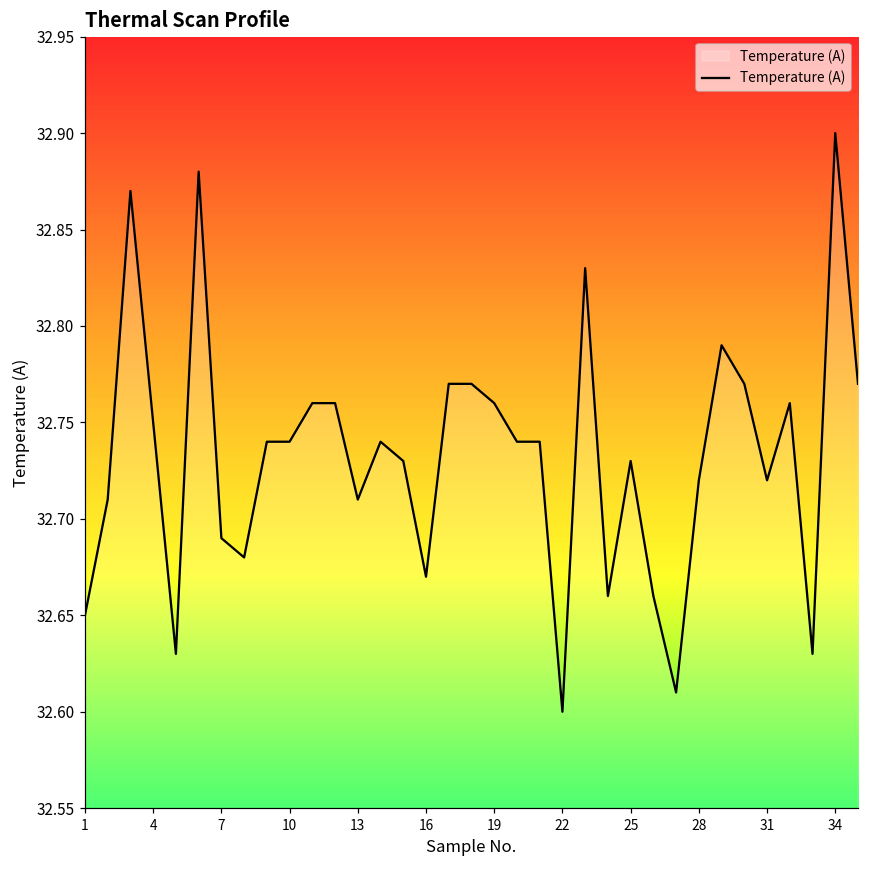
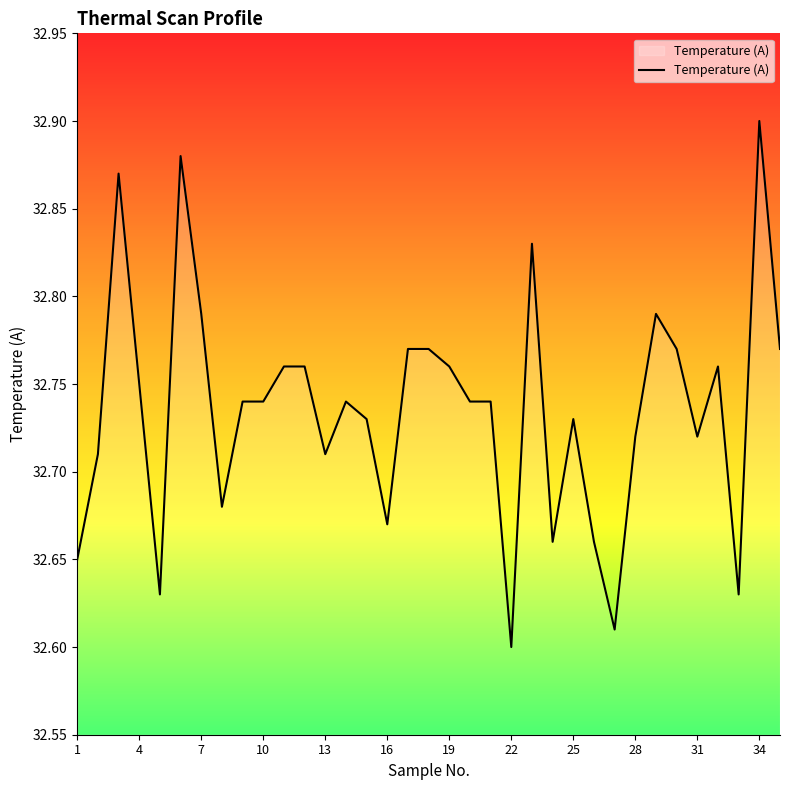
  {
    "1": 32.65,
    "4": 32.75,
-   "7": 32.69,
+   "7": 32.79,
    "10": 32.74,
    "13": 32.71,
    "16": 32.67,
    "19": 32.76,
    "22": 32.60,
    "25": 32.73,
    "28": 32.72,
    "31": 32.72,
    "34": 32.90
  }
